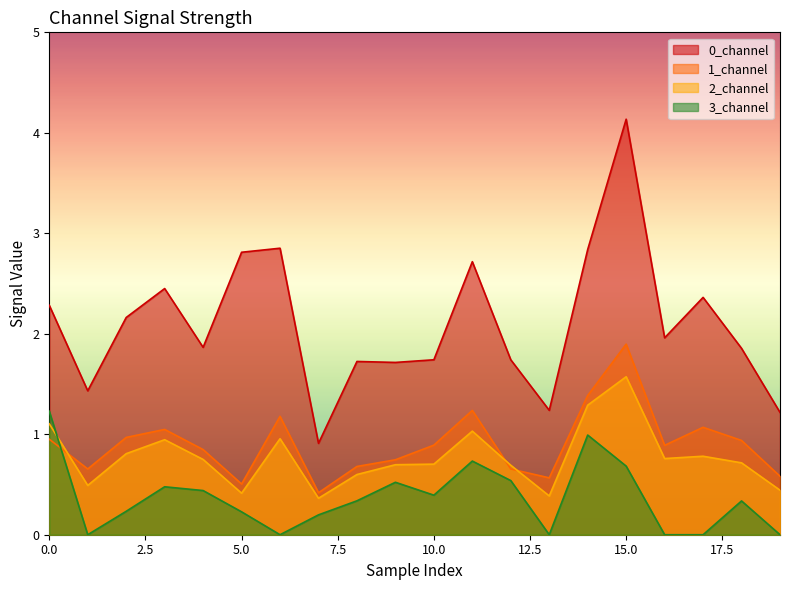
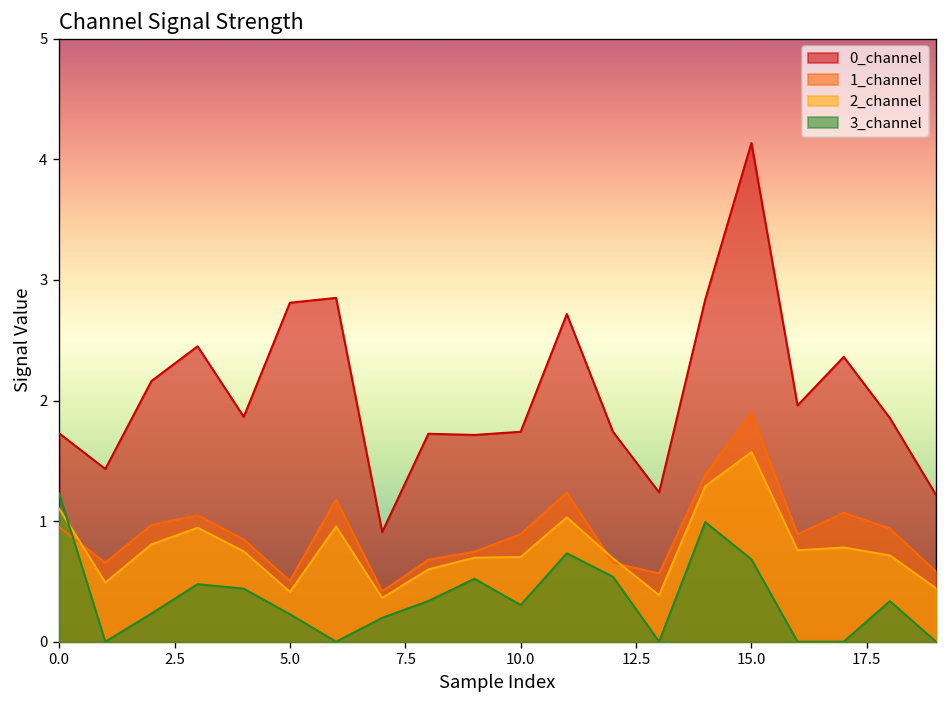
  {
    "0_channel": {
-     "0.0": 2.28,
+     "0.0": 1.73,
      "5.0": 2.81,
      "10.0": 1.74,
      "15.0": 4.14
    },
    "3_channel": {
      "0.0": 1.23,
      "5.0": 0.23,
-     "10.0": 0.39,
+     "10.0": 0.30,
      "15.0": 0.68
    }
  }
